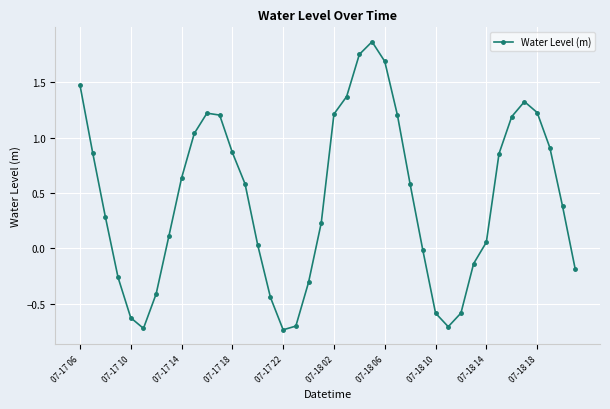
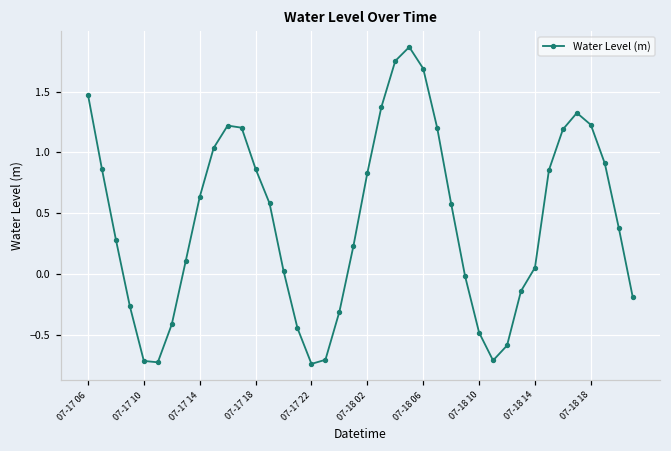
  {
    "07-17 06": 1.47,
-   "07-17 10": -0.63,
+   "07-17 10": -0.71,
    "07-17 14": 0.63,
    "07-17 18": 0.87,
    "07-17 22": -0.74,
-   "07-18 02": 1.21,
+   "07-18 02": 0.83,
    "07-18 06": 1.69,
-   "07-18 10": -0.58,
+   "07-18 10": -0.48,
    "07-18 14": 0.06,
    "07-18 18": 1.23
  }
